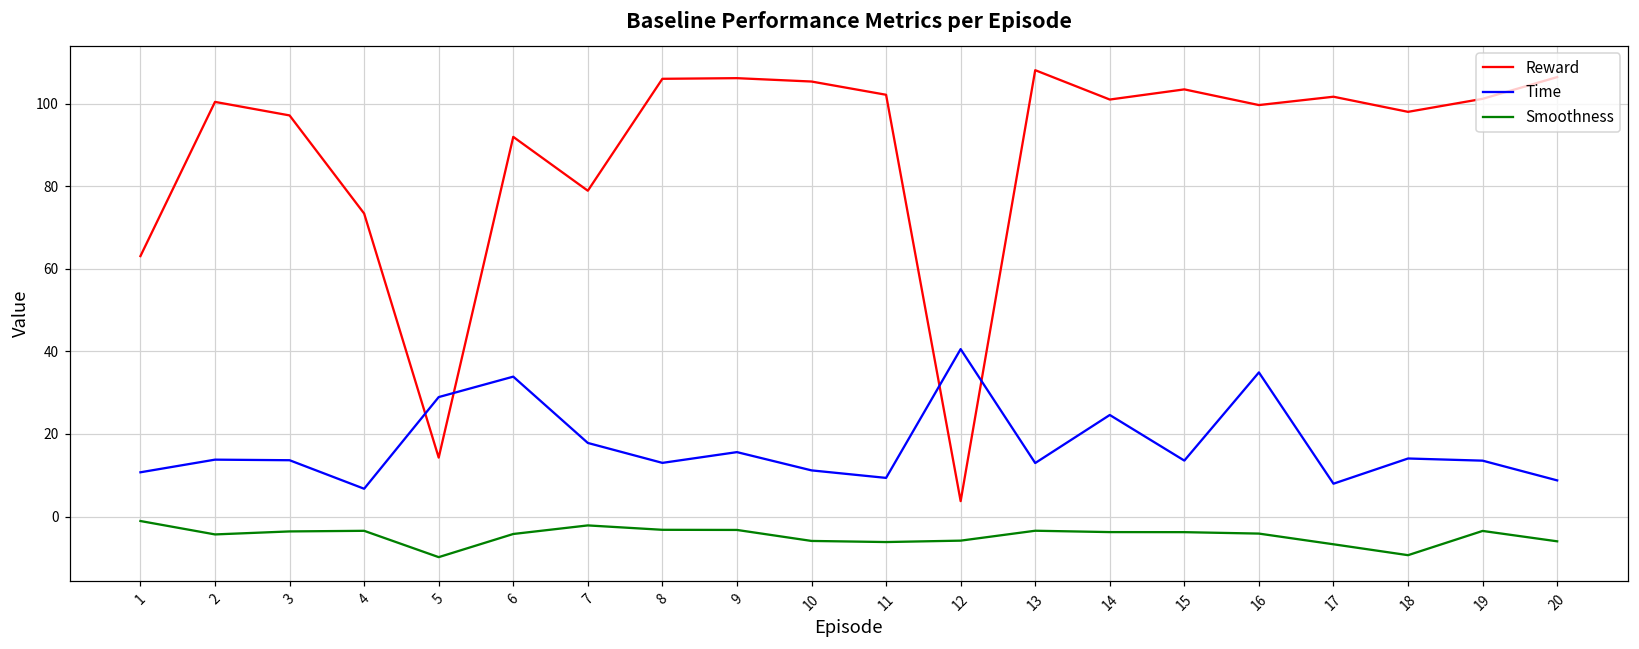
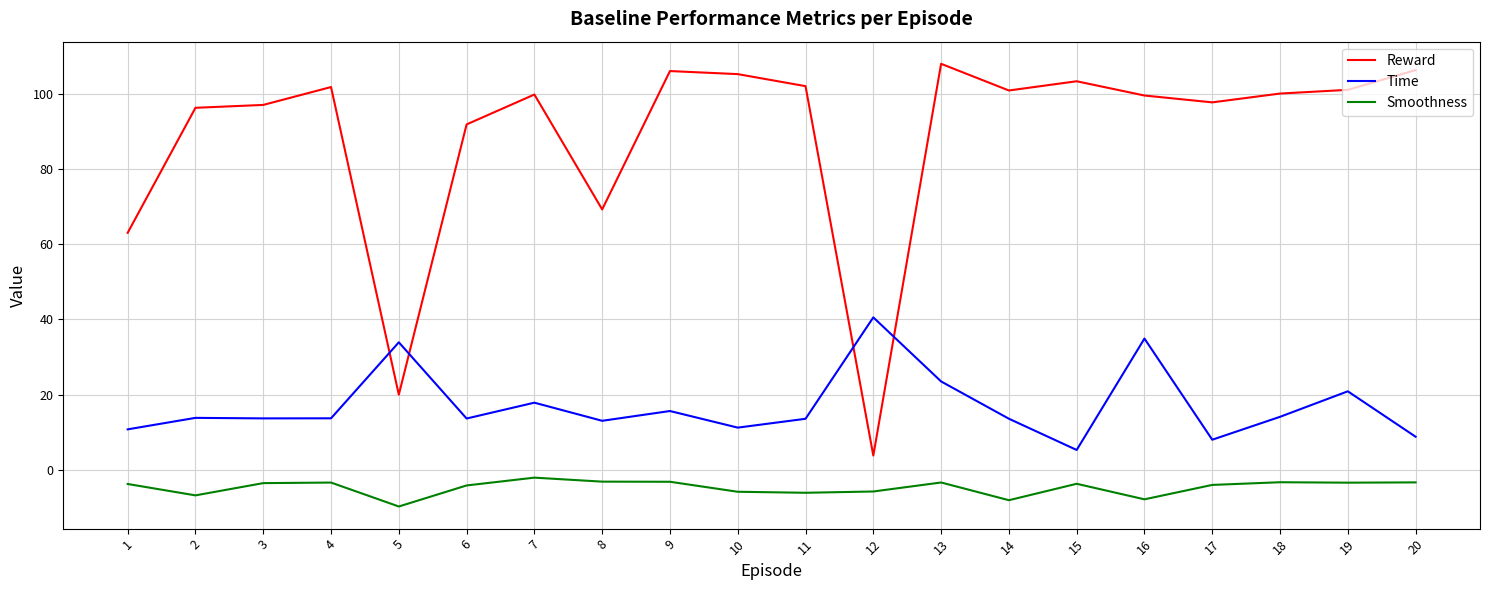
  {
    "Reward": {
      "1": 63,
-     "2": 100,
+     "2": 96,
      "3": 97,
-     "4": 73,
-     "5": 14,
+     "4": 102,
+     "5": 20,
      "6": 92,
-     "7": 79,
-     "8": 106,
+     "7": 100,
+     "8": 69,
      "9": 106,
      "10": 105,
      "11": 102,
      "12": 4,
      "13": 108,
      "14": 101,
      "15": 104,
      "16": 100,
-     "17": 102,
-     "18": 98
+     "17": 98,
+     "18": 100
    },
    "Time": {
      "1": 11,
      "2": 14,
      "3": 14,
-     "4": 7,
-     "5": 29,
-     "6": 34,
+     "4": 14,
+     "5": 34,
+     "6": 14,
      "7": 18,
      "8": 13,
      "9": 16,
      "10": 11,
-     "11": 9,
+     "11": 14,
      "12": 41,
-     "13": 13,
-     "14": 25,
-     "15": 14,
+     "13": 23,
+     "14": 14,
+     "15": 5,
      "16": 35,
      "17": 8,
      "18": 14,
-     "19": 14,
+     "19": 21,
      "20": 9
    },
    "Smoothness": {
-     "1": -1,
-     "2": -4,
+     "1": -4,
+     "2": -7,
      "3": -4,
      "4": -3,
      "5": -10,
      "6": -4,
      "7": -2,
      "8": -3,
      "9": -3,
      "10": -6,
      "11": -6,
      "12": -6,
      "13": -3,
-     "14": -4,
+     "14": -8,
      "15": -4,
-     "16": -4,
-     "17": -7,
-     "18": -9,
+     "16": -8,
+     "17": -4,
+     "18": -3,
      "19": -3,
-     "20": -6
+     "20": -3
    }
  }
